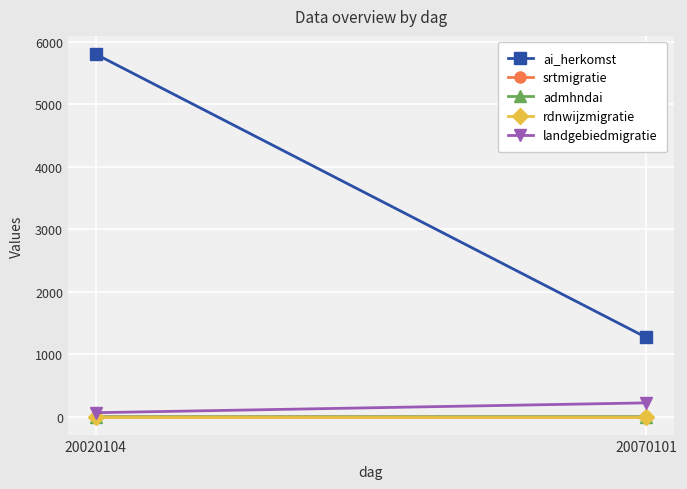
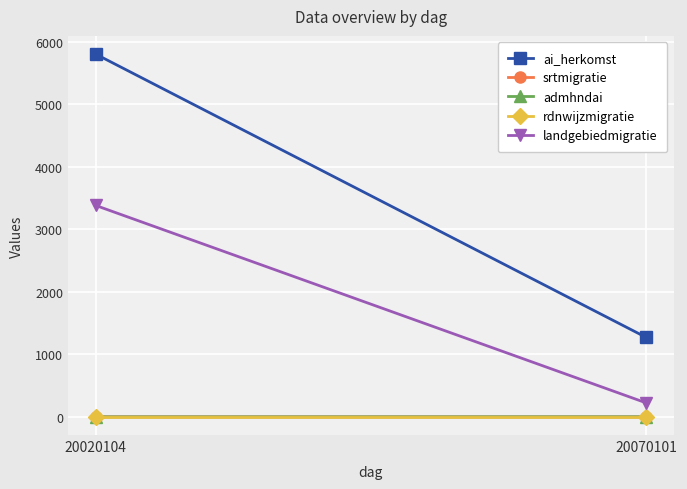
  {
    "ai_herkomst": {
      "20020104": 5800,
      "20070101": 1300
    },
    "rdnwijzmigratie": {
      "20020104": 0,
      "20070101": 0
    },
    "landgebiedmigratie": {
-     "20020104": 100,
+     "20020104": 3400,
      "20070101": 200
    }
  }
